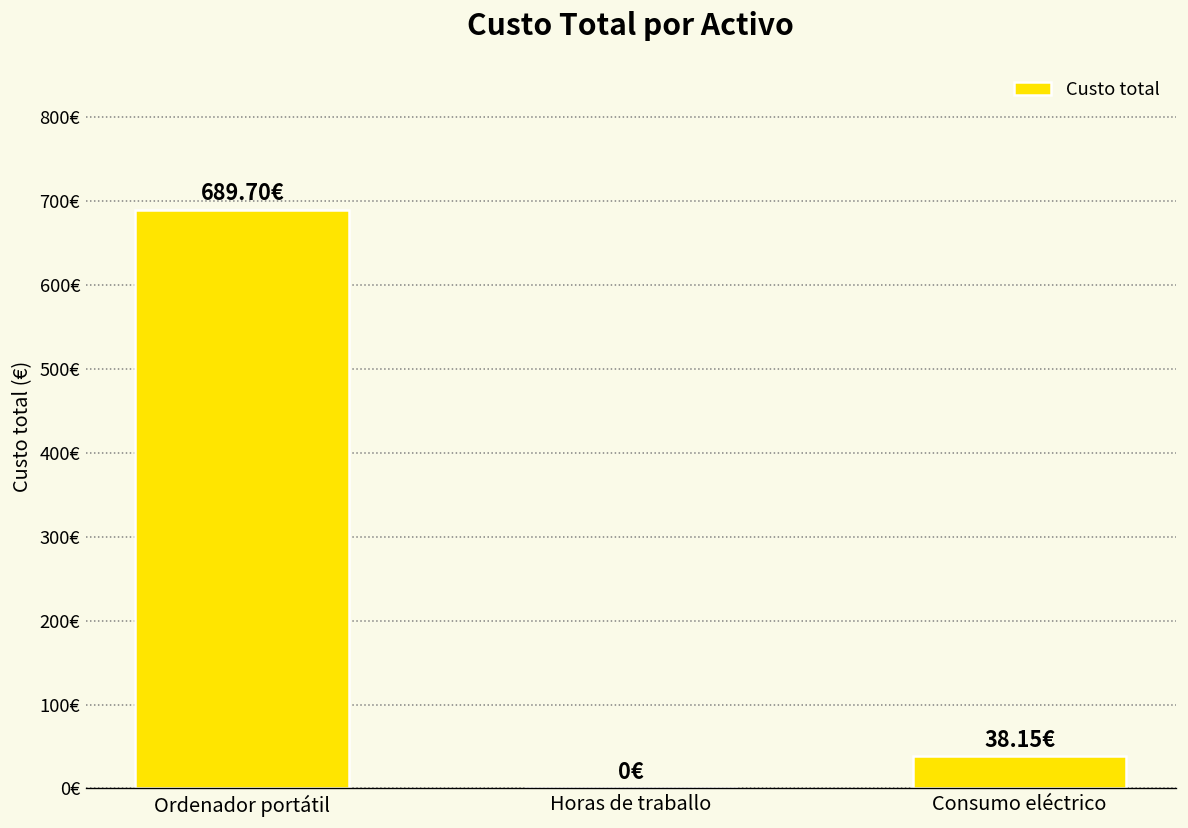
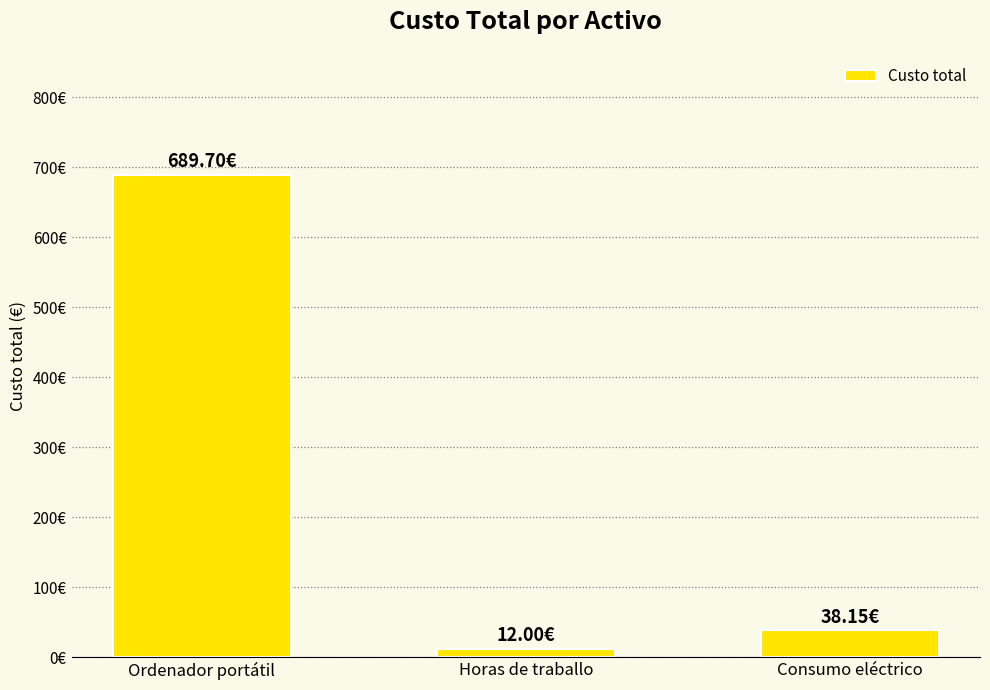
  {
    "Ordenador portátil": "689.70€",
-   "Horas de traballo": "0€",
+   "Horas de traballo": "12.00€",
    "Consumo eléctrico": "38.15€"
  }
